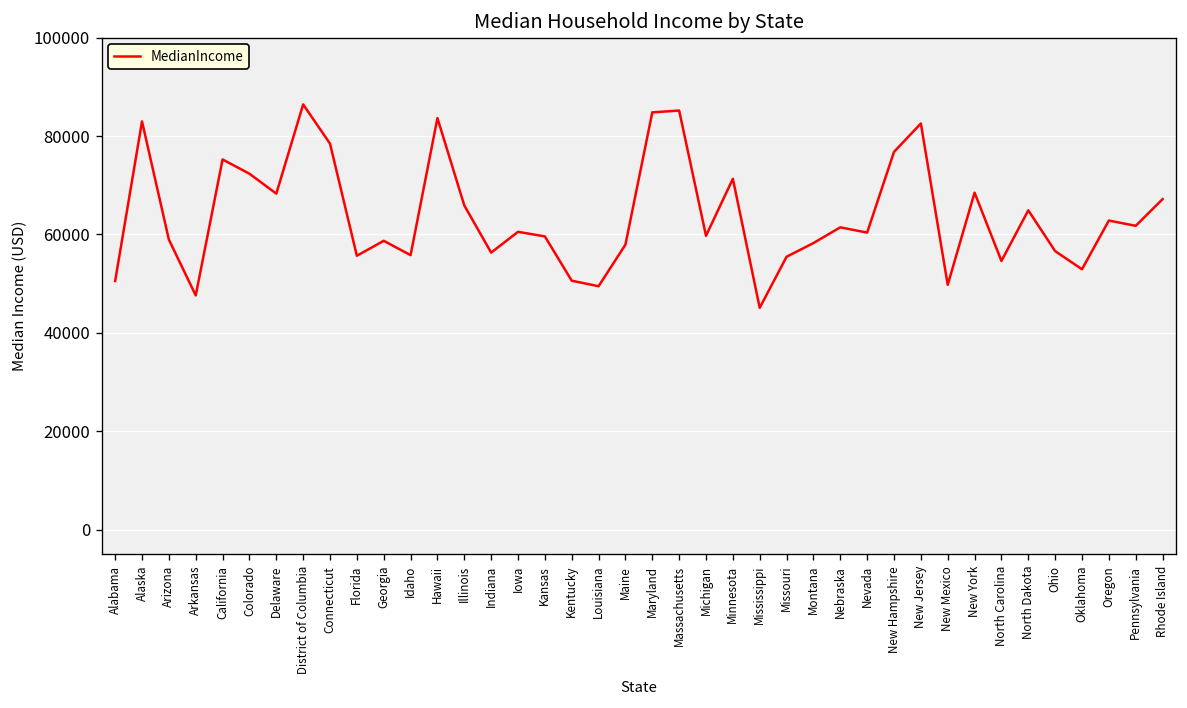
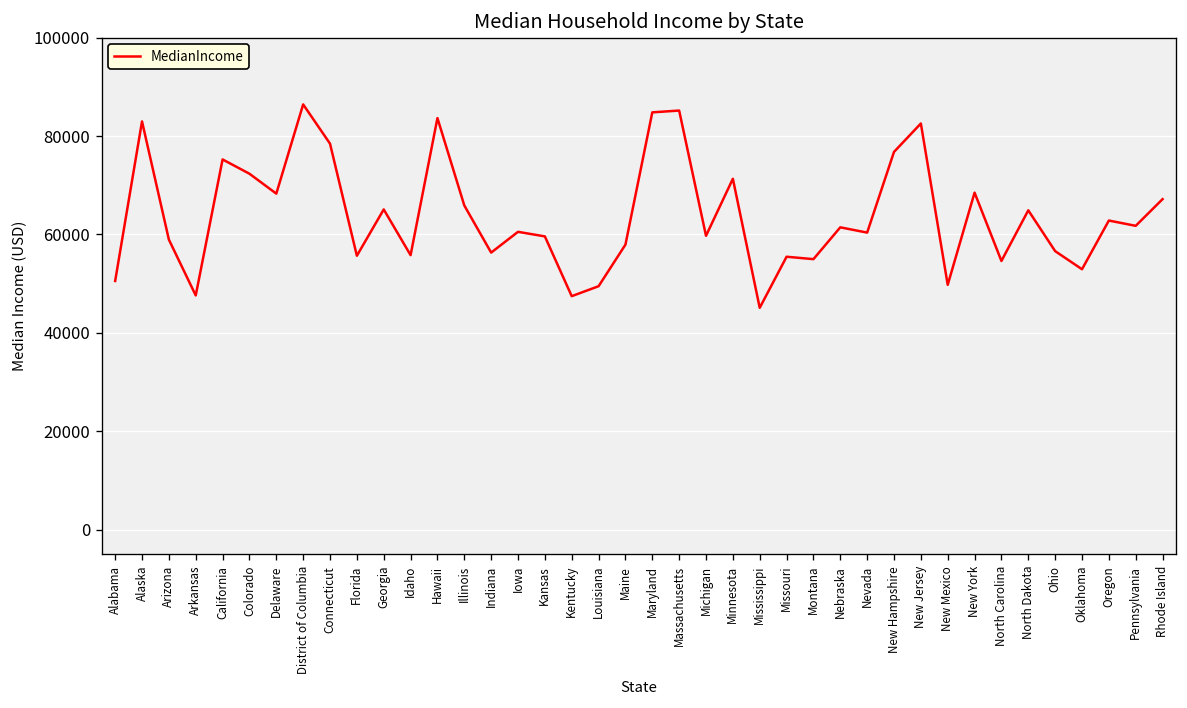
  {
    "Alabama": 51000,
    "Alaska": 83000,
    "Arizona": 59000,
    "Arkansas": 48000,
    "California": 75000,
    "Colorado": 72000,
    "Delaware": 68000,
    "District of Columbia": 86000,
    "Connecticut": 78000,
    "Florida": 56000,
-   "Georgia": 59000,
+   "Georgia": 65000,
    "Idaho": 56000,
    "Hawaii": 84000,
    "Illinois": 66000,
    "Indiana": 56000,
    "Iowa": 61000,
    "Kansas": 60000,
-   "Kentucky": 51000,
+   "Kentucky": 47000,
    "Louisiana": 49000,
    "Maine": 58000,
    "Maryland": 85000,
    "Massachusetts": 85000,
    "Michigan": 60000,
    "Minnesota": 71000,
    "Mississippi": 45000,
    "Missouri": 55000,
-   "Montana": 58000,
+   "Montana": 55000,
    "Nebraska": 61000,
    "Nevada": 60000,
    "New Hampshire": 77000,
    "New Jersey": 83000,
    "New Mexico": 50000,
    "New York": 68000,
    "North Carolina": 55000,
    "North Dakota": 65000,
    "Ohio": 57000,
    "Oklahoma": 53000,
    "Oregon": 63000,
    "Pennsylvania": 62000,
    "Rhode Island": 67000
  }
